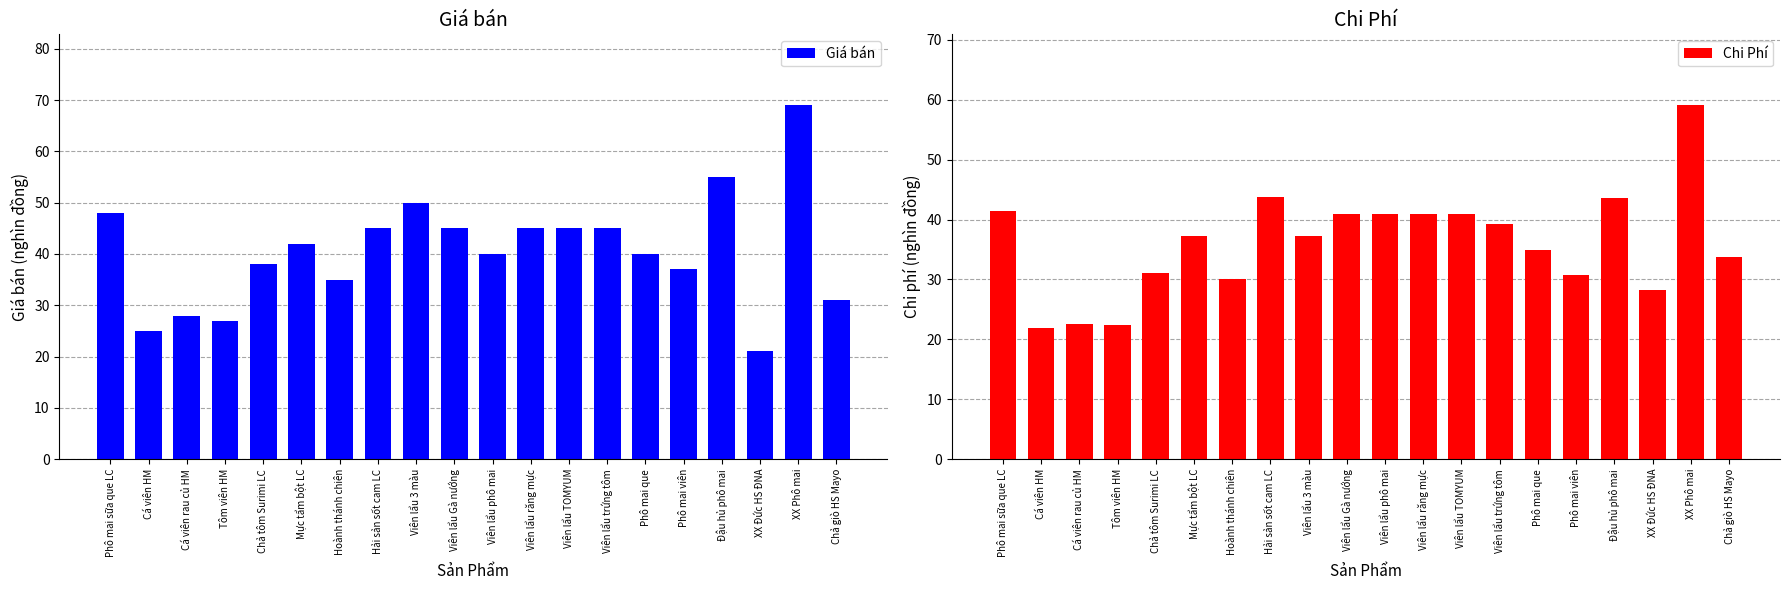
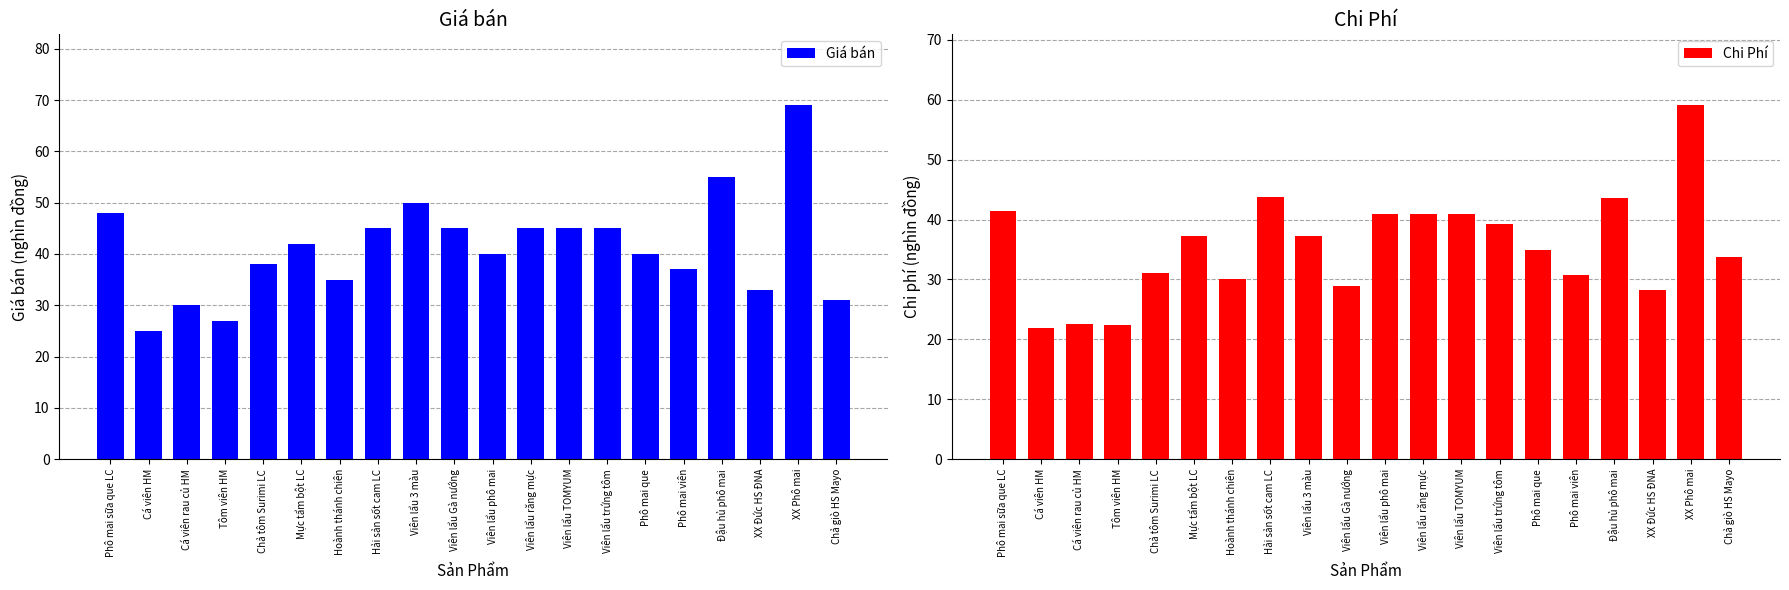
  {
    "Giá bán": {
      "Phô mai sữa que LC": 48,
      "Cá viên HM": 25,
-     "Cá viên rau củ HM": 28,
+     "Cá viên rau củ HM": 30,
      "Tôm viên HM": 27,
      "Chả tôm Surimi LC": 38,
      "Mực tẩm bột LC": 42,
      "Hoành thánh chiên": 35,
      "Hải sản sốt cam LC": 45,
      "Viên lẩu 3 màu": 50,
      "Viên lẩu Gà nướng": 45,
      "Viên lẩu phô mai": 40,
      "Viên lẩu răng mực": 45,
      "Viên lẩu TOMYUM": 45,
      "Viên lẩu trứng tôm": 45,
      "Phô mai que": 40,
      "Phô mai viên": 37,
      "Đậu hủ phô mai": 55,
-     "XX Đức HS ĐNA": 21,
+     "XX Đức HS ĐNA": 33,
      "XX Phô mai": 69,
      "Chả giò HS Mayo": 31
    },
    "Chi Phí": {
      "Phô mai sữa que LC": 41,
      "Cá viên HM": 22,
      "Cá viên rau củ HM": 23,
      "Tôm viên HM": 22,
      "Chả tôm Surimi LC": 31,
      "Mực tẩm bột LC": 37,
      "Hoành thánh chiên": 30,
      "Hải sản sốt cam LC": 44,
      "Viên lẩu 3 màu": 37,
-     "Viên lẩu Gà nướng": 41,
+     "Viên lẩu Gà nướng": 29,
      "Viên lẩu phô mai": 41,
      "Viên lẩu răng mực": 41,
      "Viên lẩu TOMYUM": 41,
      "Viên lẩu trứng tôm": 39,
      "Phô mai que": 35,
      "Phô mai viên": 31,
      "Đậu hủ phô mai": 44,
      "XX Đức HS ĐNA": 28,
      "XX Phô mai": 59,
      "Chả giò HS Mayo": 34
    }
  }
